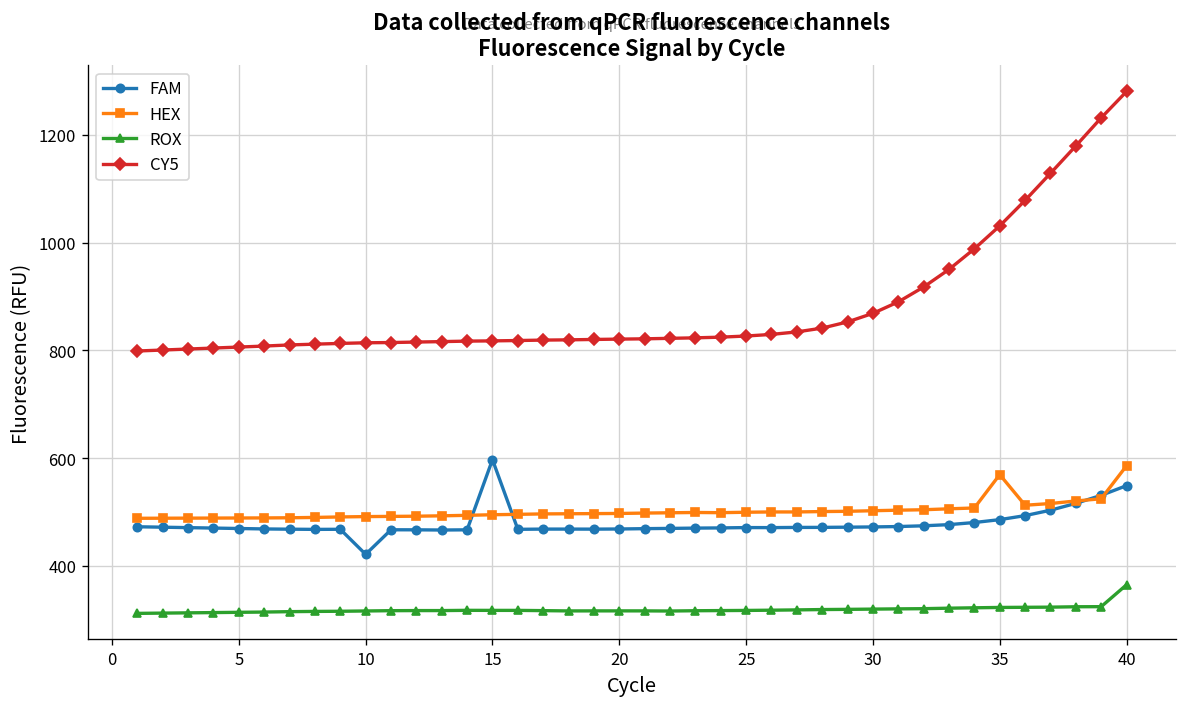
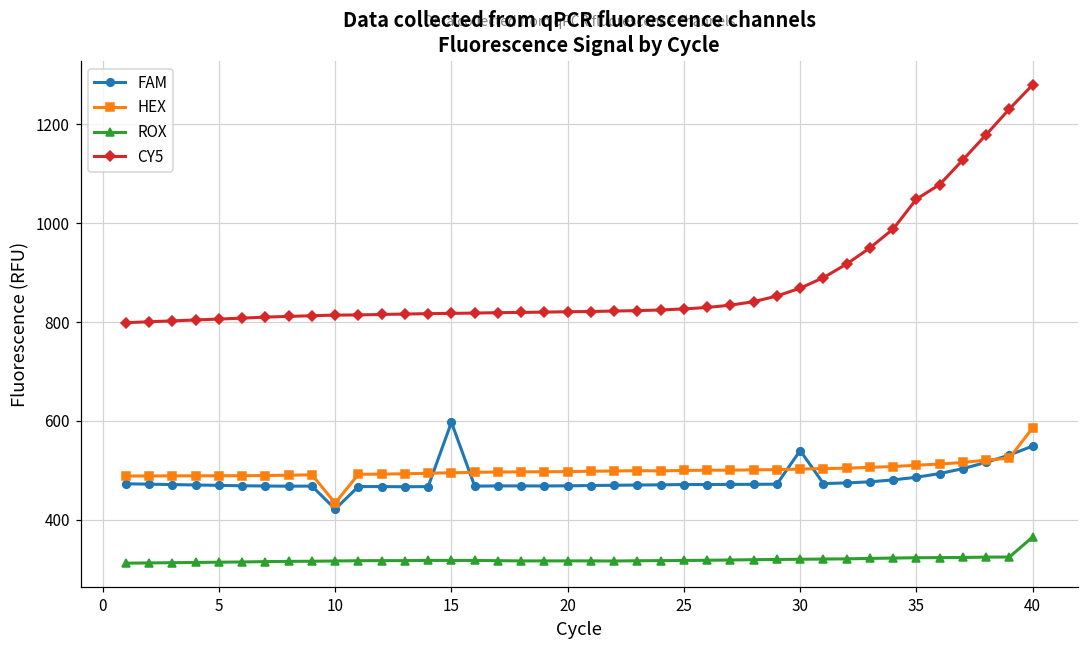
  {
    "FAM": {
      "5": 470,
      "10": 420,
      "15": 600,
      "20": 470,
      "25": 470,
-     "30": 470,
+     "30": 540,
      "35": 490,
      "40": 550
    },
    "HEX": {
      "5": 490,
-     "10": 490,
+     "10": 430,
      "15": 490,
      "20": 500,
      "25": 500,
      "30": 500,
-     "35": 570,
+     "35": 510,
      "40": 590
    },
    "ROX": {
      "5": 310,
      "10": 320,
      "15": 320,
      "20": 320,
      "25": 320,
      "30": 320,
      "35": 320,
      "40": 360
    },
    "CY5": {
      "5": 810,
      "10": 810,
      "15": 820,
      "20": 820,
      "25": 830,
      "30": 870,
-     "35": 1030,
+     "35": 1050,
      "40": 1280
    }
  }
